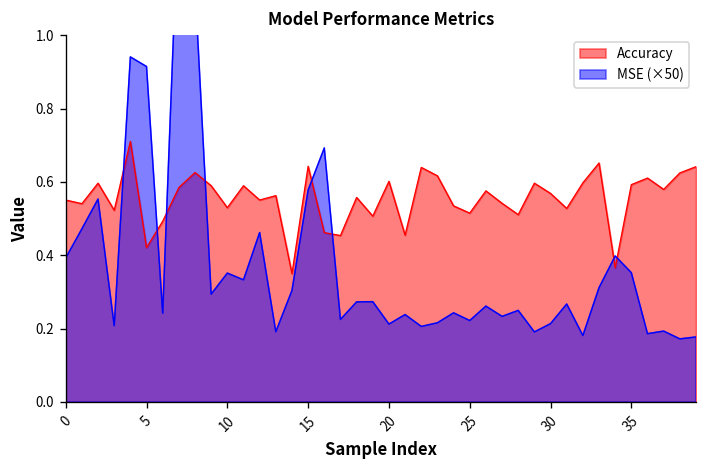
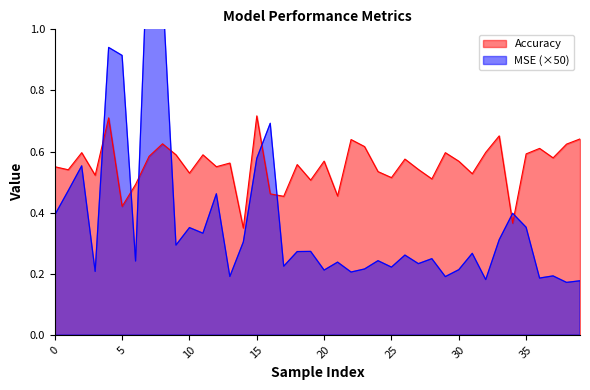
  {
    "Accuracy": {
      "0": 0.55,
      "5": 0.42,
      "10": 0.53,
-     "15": 0.64,
-     "20": 0.60,
+     "15": 0.72,
+     "20": 0.57,
      "25": 0.51,
      "30": 0.57,
      "35": 0.59
    },
    "MSE (×50)": {
      "0": 0.39,
      "5": 0.91,
      "10": 0.35,
      "15": 0.58,
      "20": 0.21,
      "25": 0.22,
      "30": 0.21,
      "35": 0.35
    }
  }
